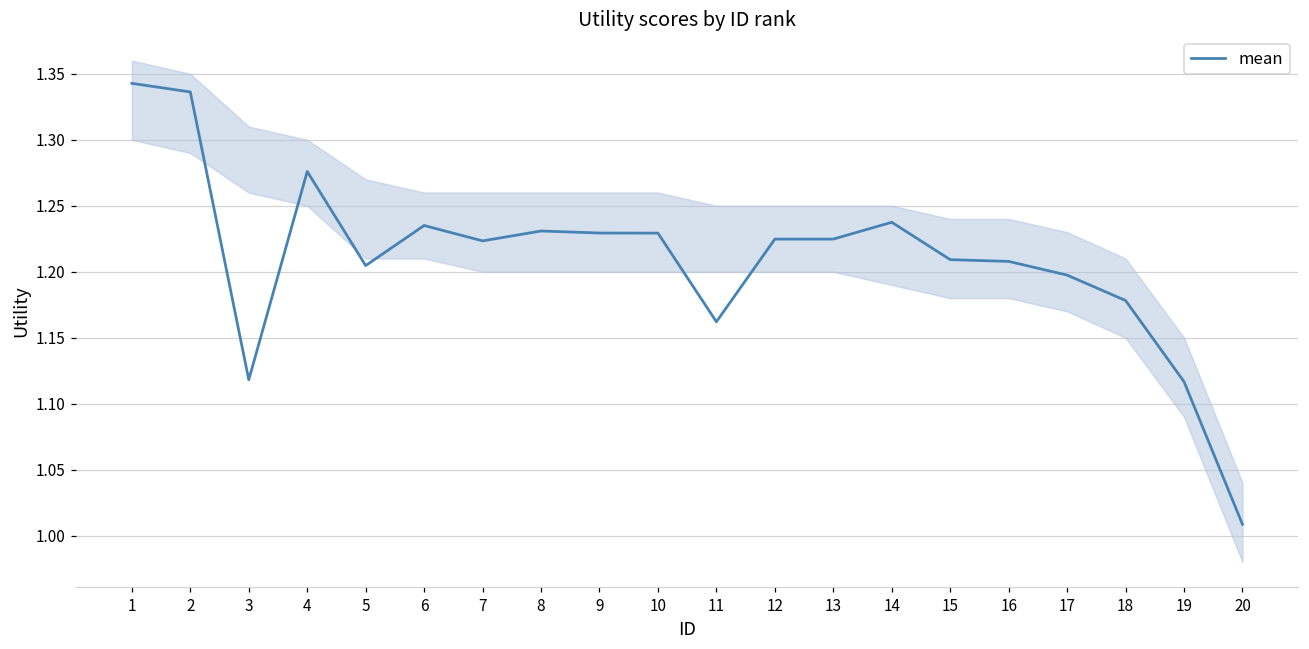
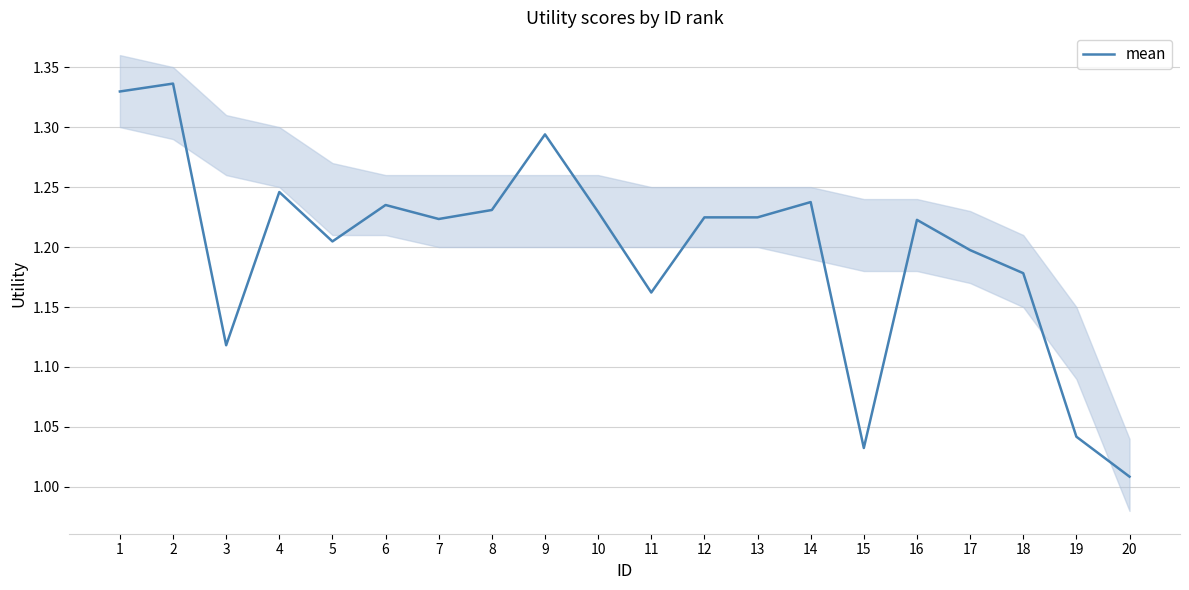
  {
    "mean": {
-     "1": 1.343,
+     "1": 1.330,
      "2": 1.336,
      "3": 1.118,
-     "4": 1.276,
+     "4": 1.246,
      "5": 1.205,
      "6": 1.235,
      "7": 1.223,
      "8": 1.231,
-     "9": 1.229,
+     "9": 1.294,
      "10": 1.229,
      "11": 1.162,
      "12": 1.225,
      "13": 1.225,
      "14": 1.237,
-     "15": 1.209,
-     "16": 1.208,
+     "15": 1.032,
+     "16": 1.223,
      "17": 1.197,
      "18": 1.178,
-     "19": 1.117,
+     "19": 1.042,
      "20": 1.009
    }
  }
